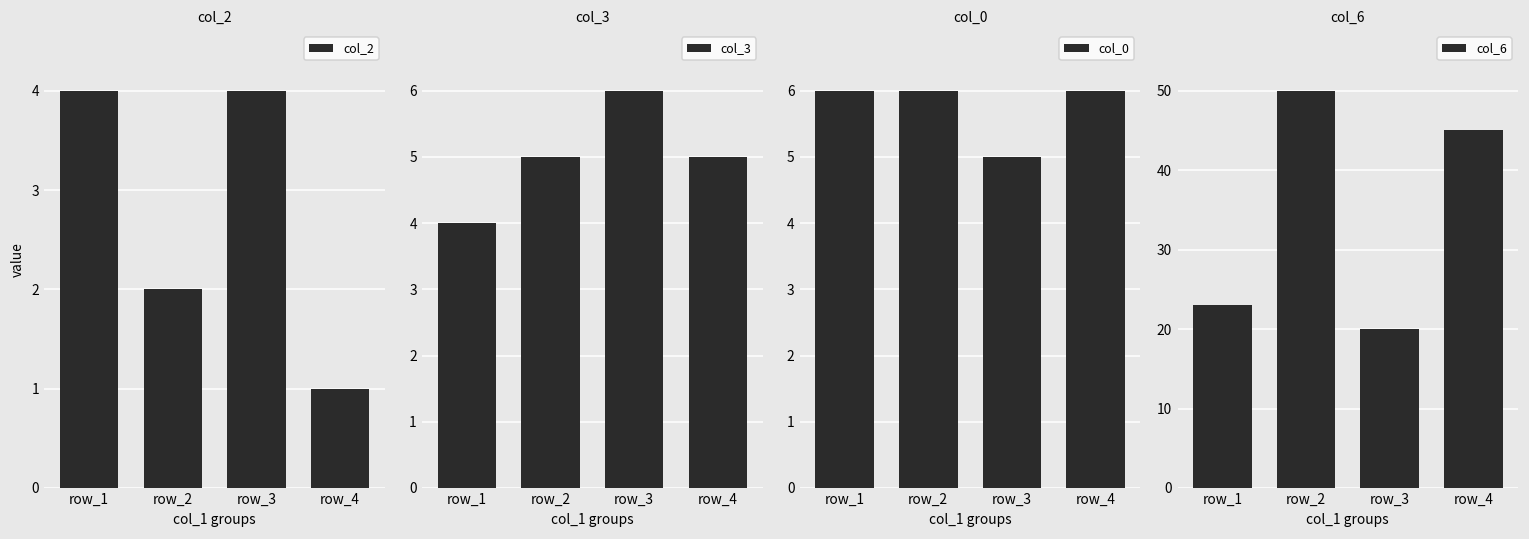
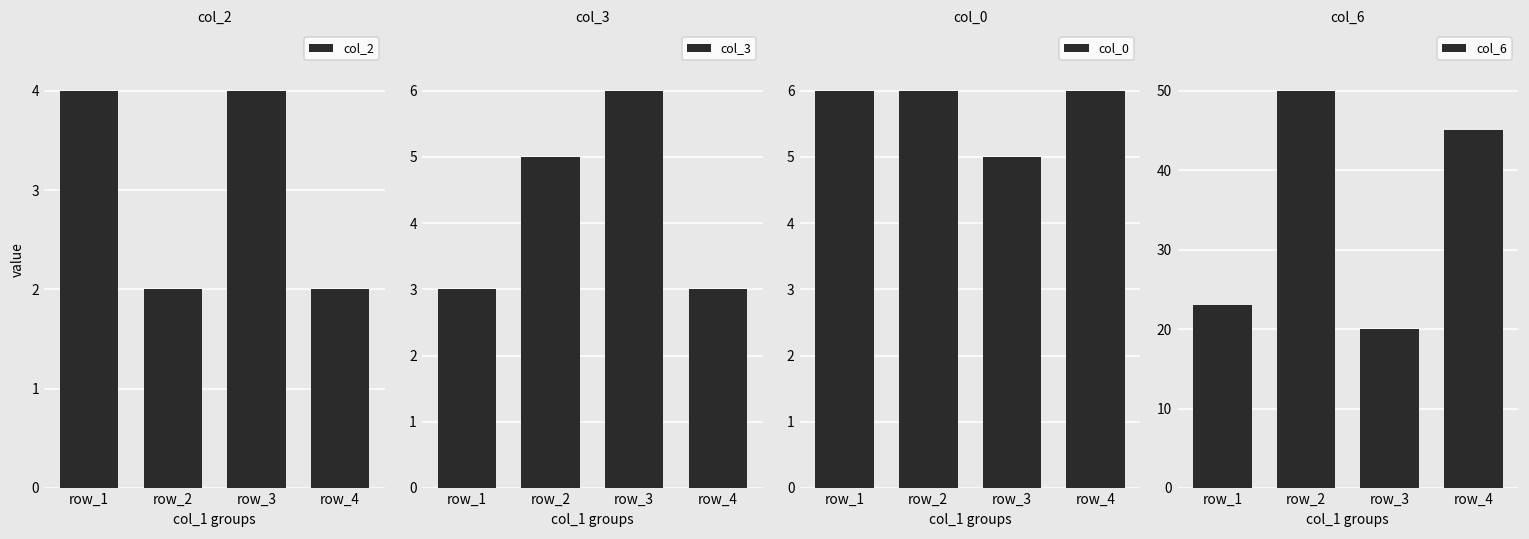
  {
    "col_2": {
      "row_1": 4,
      "row_2": 2,
      "row_3": 4,
-     "row_4": 1
+     "row_4": 2
    },
    "col_3": {
-     "row_1": 4,
+     "row_1": 3,
      "row_2": 5,
      "row_3": 6,
-     "row_4": 5
+     "row_4": 3
    },
    "col_0": {
      "row_1": 6.0,
      "row_2": 6.0,
      "row_3": 5.0,
      "row_4": 6.0
    },
    "col_6": {
      "row_1": 23,
      "row_2": 50,
      "row_3": 20,
      "row_4": 45
    }
  }
